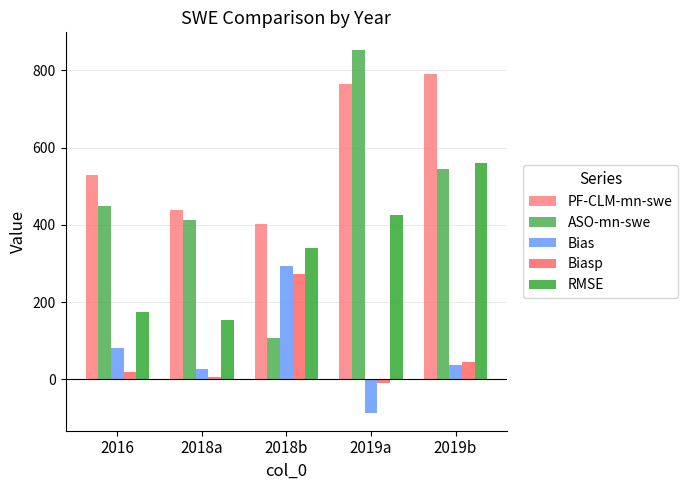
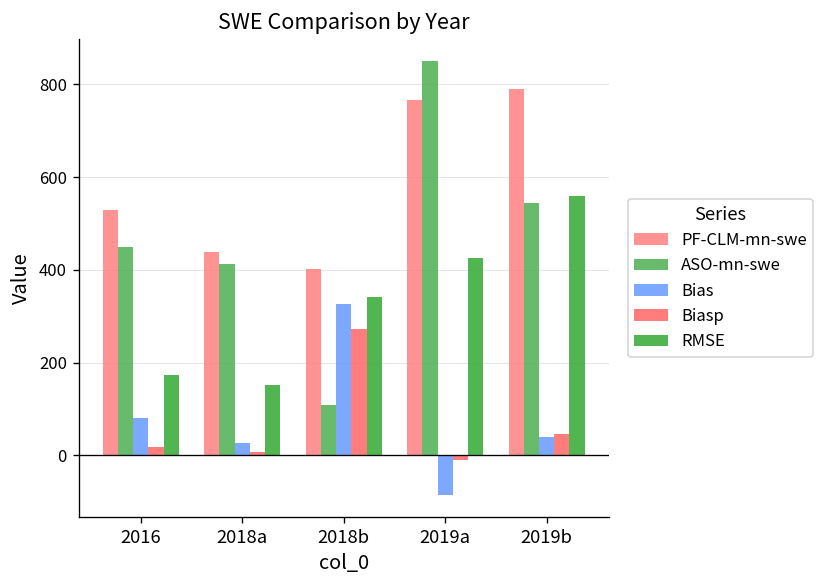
  {
    "Bias": {
      "2016": 80,
      "2018a": 30,
-     "2018b": 290,
+     "2018b": 330,
      "2019a": -90,
      "2019b": 40
    }
  }
